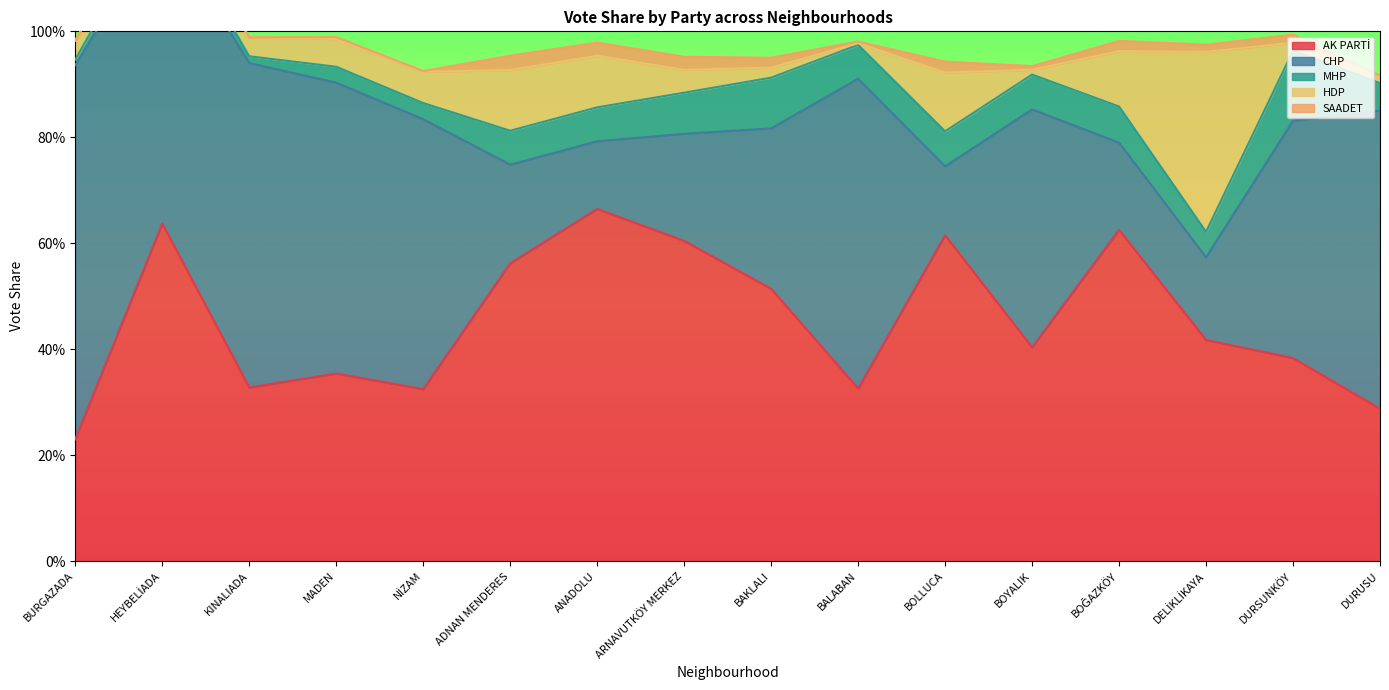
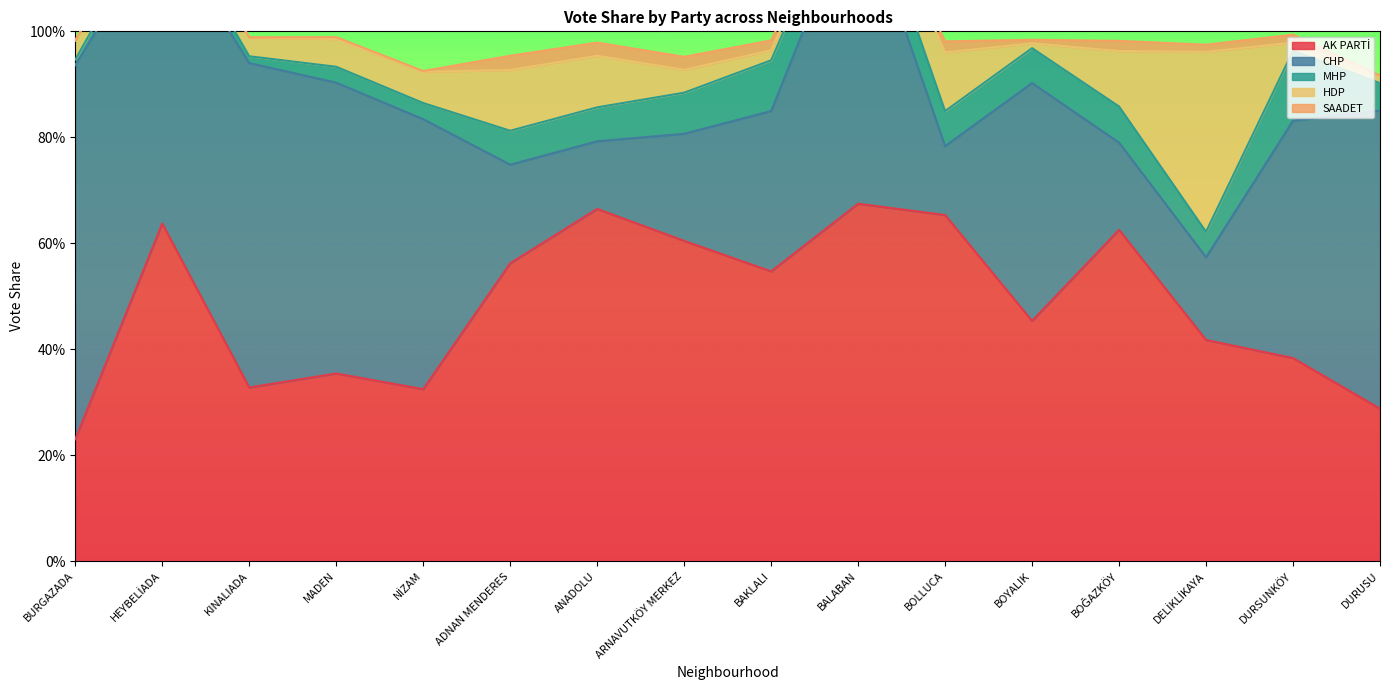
  {
    "AK PARTİ": {
      "BURGAZADA": "23%",
      "HEYBELİADA": "64%",
      "KINALIADA": "33%",
      "MADEN": "35%",
      "NİZAM": "32%",
      "ADNAN MENDERES": "56%",
      "ANADOLU": "66%",
      "ARNAVUTKÖY MERKEZ": "60%",
-     "BAKLALI": "51%",
-     "BALABAN": "33%",
-     "BOLLUCA": "62%",
-     "BOYALIK": "40%",
+     "BAKLALI": "55%",
+     "BALABAN": "67%",
+     "BOLLUCA": "65%",
+     "BOYALIK": "45%",
      "BOĞAZKÖY": "63%",
      "DELİKLİKAYA": "42%",
      "DURSUNKÖY": "38%",
      "DURUSU": "29%"
    }
  }
